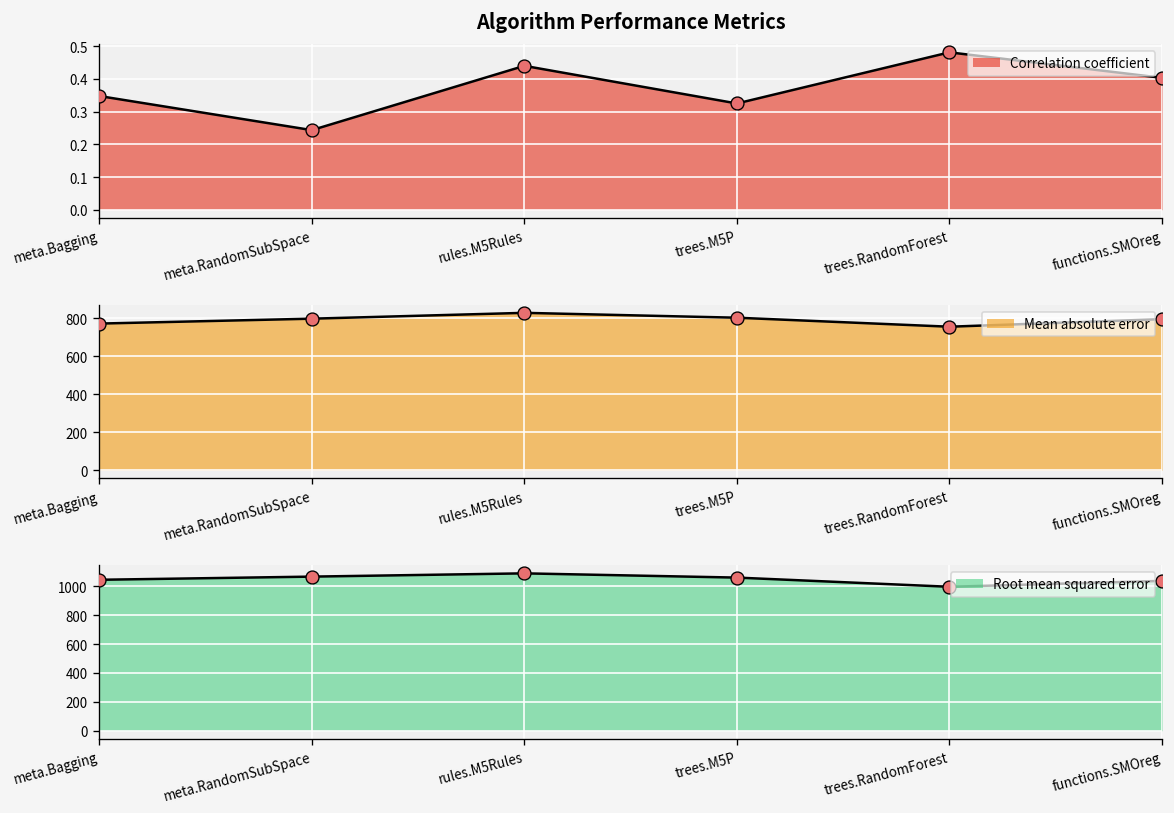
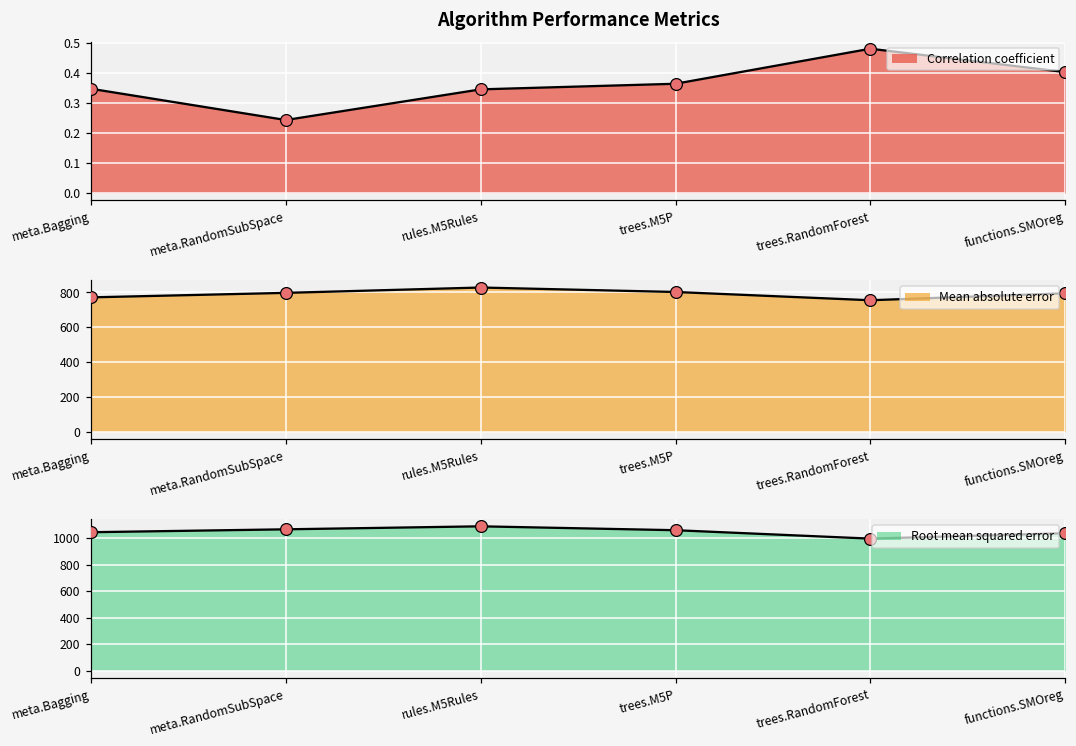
  {
    "Algorithm Performance Metrics": {
      "meta.Bagging": 0.35,
      "meta.RandomSubSpace": 0.24,
-     "rules.M5Rules": 0.44,
-     "trees.M5P": 0.32,
+     "rules.M5Rules": 0.35,
+     "trees.M5P": 0.36,
      "trees.RandomForest": 0.48,
      "functions.SMOreg": 0.40
    }
  }
